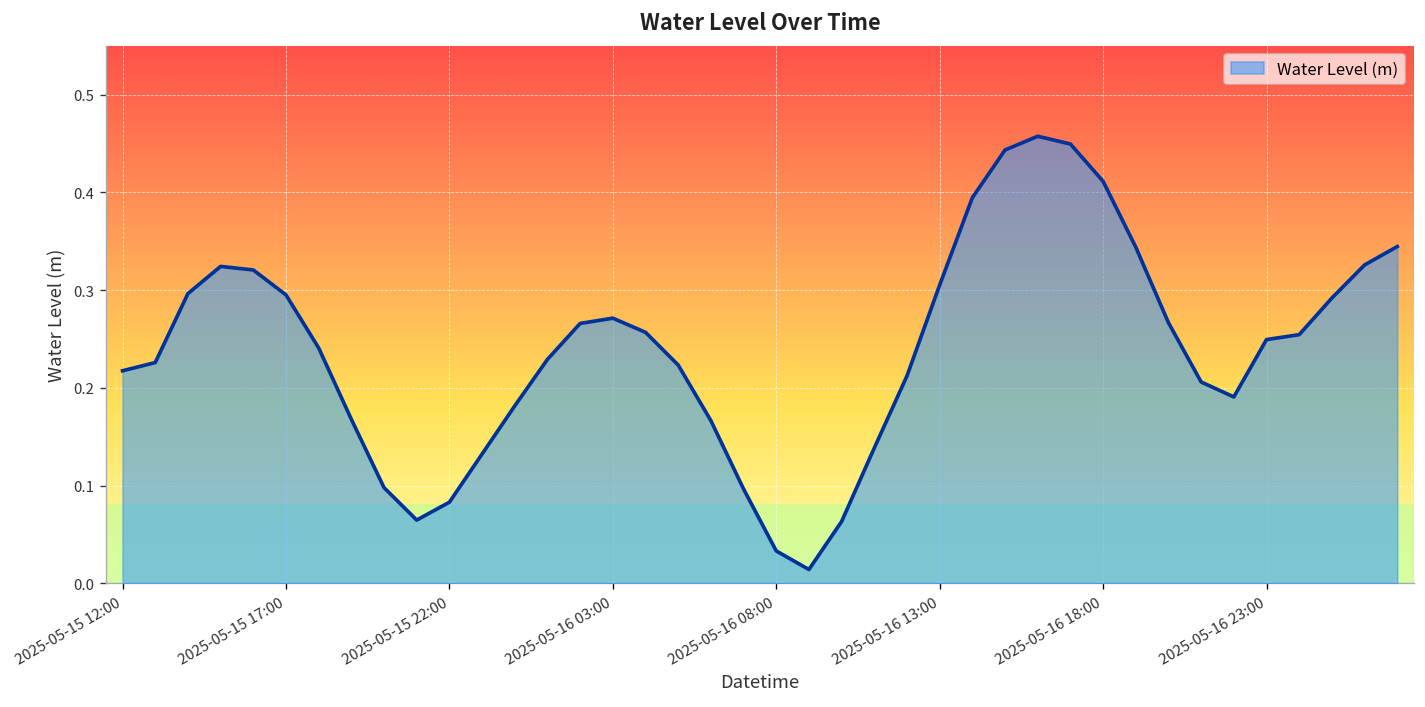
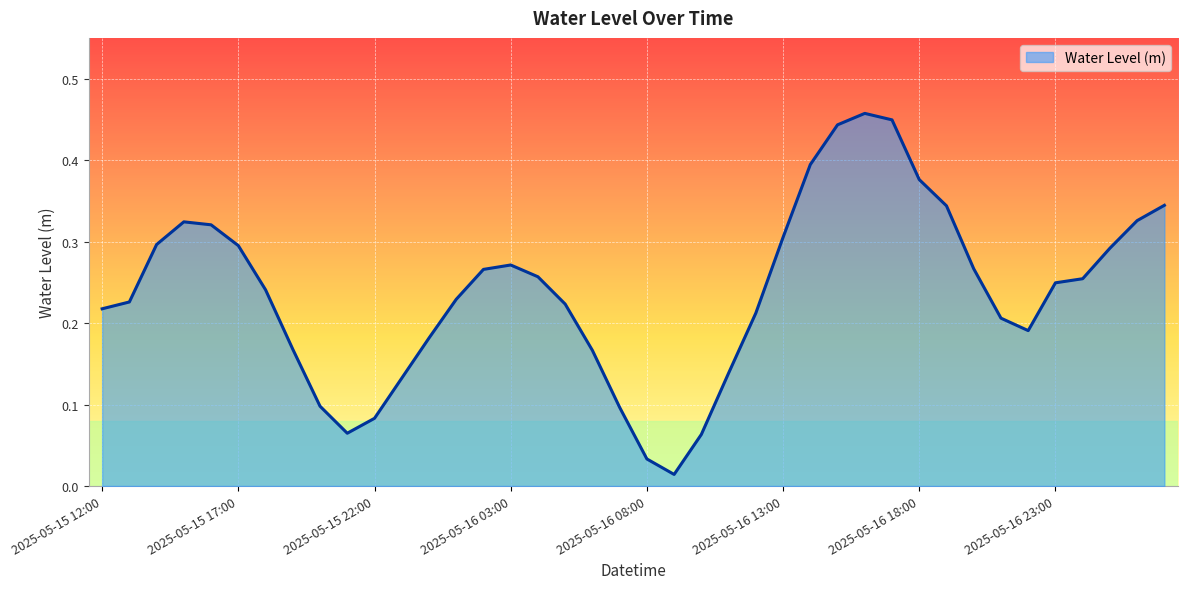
  {
    "2025-05-15 12:00": 0.22,
    "2025-05-15 17:00": 0.30,
    "2025-05-15 22:00": 0.08,
    "2025-05-16 03:00": 0.27,
    "2025-05-16 13:00": 0.31,
-   "2025-05-16 18:00": 0.41,
+   "2025-05-16 18:00": 0.38,
    "2025-05-16 23:00": 0.25
  }
